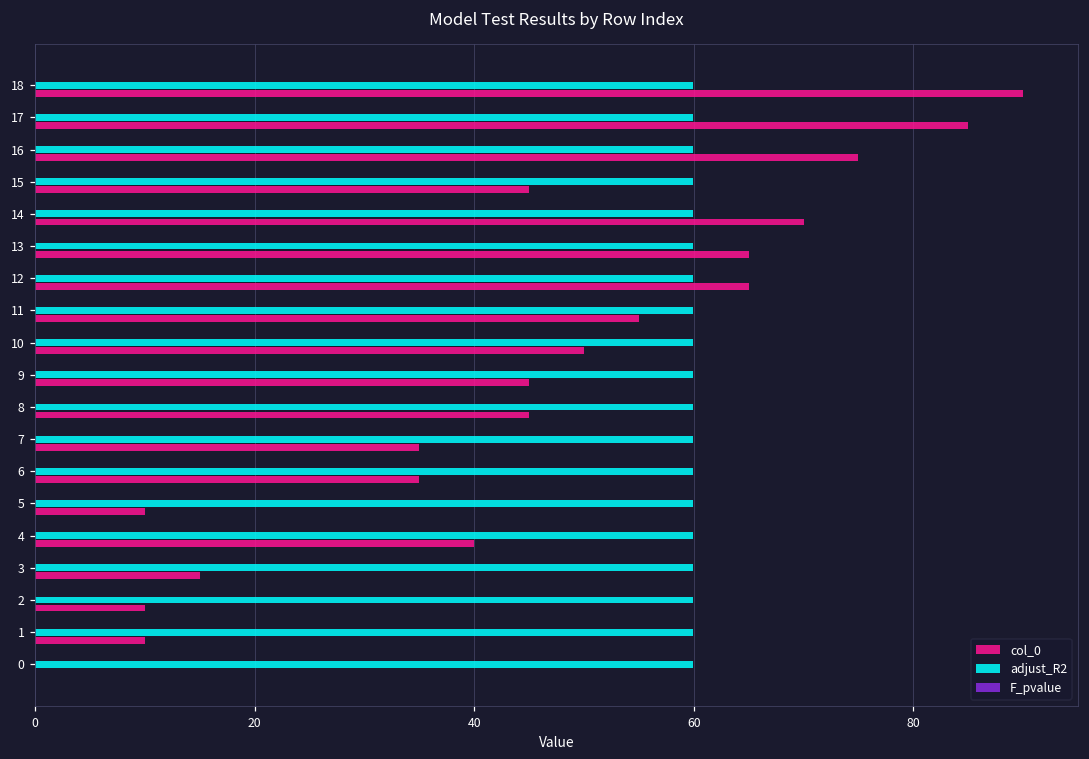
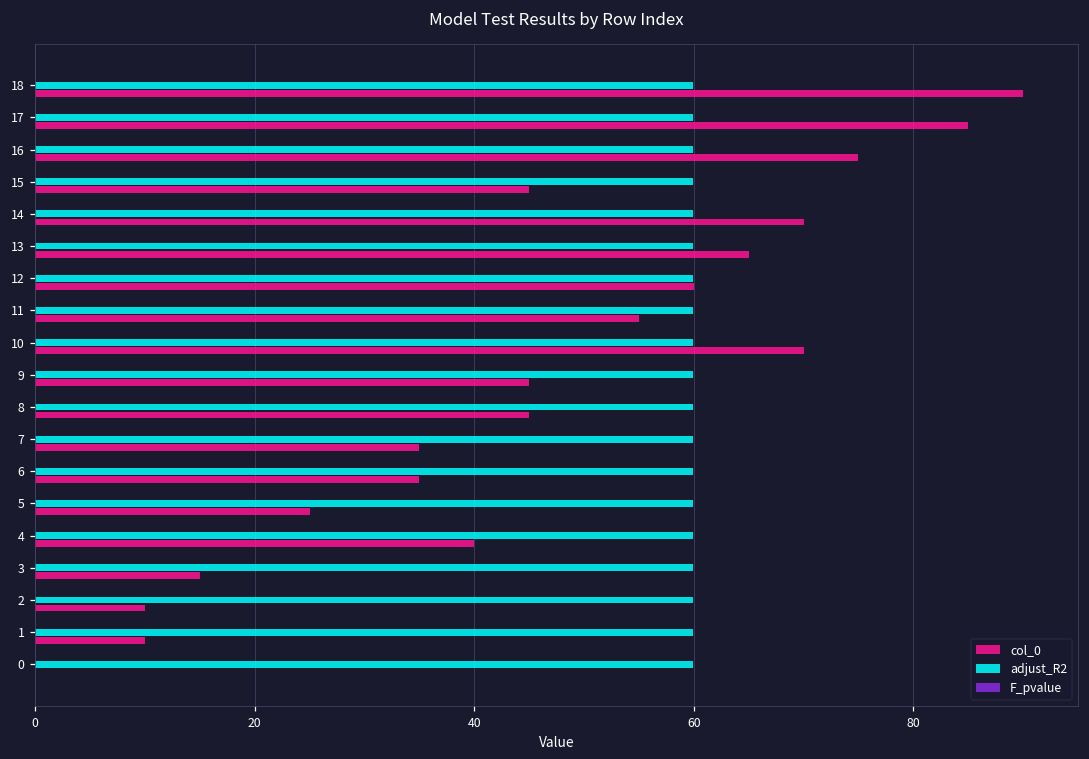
  {
    "col_0": {
      "18": 90,
      "17": 85,
      "16": 75,
      "15": 45,
      "14": 70,
      "13": 65,
-     "12": 65,
+     "12": 60,
      "11": 55,
-     "10": 50,
+     "10": 70,
      "9": 45,
      "8": 45,
      "7": 35,
      "6": 35,
-     "5": 10,
+     "5": 25,
      "4": 40,
      "3": 15,
      "2": 10,
      "1": 10,
      "0": 0
    },
    "adjust_R2": {
      "18": 60,
      "17": 60,
      "16": 60,
      "15": 60,
      "14": 60,
      "13": 60,
      "12": 60,
      "11": 60,
      "10": 60,
      "9": 60,
      "8": 60,
      "7": 60,
      "6": 60,
      "5": 60,
      "4": 60,
      "3": 60,
      "2": 60,
      "1": 60,
      "0": 60
    },
    "F_pvalue": {
      "18": 0,
      "17": 0,
      "16": 0,
      "15": 0,
      "14": 0,
      "13": 0,
      "12": 0,
      "11": 0,
      "10": 0,
      "9": 0,
      "8": 0,
      "7": 0,
      "6": 0,
      "5": 0,
      "4": 0,
      "3": 0,
      "2": 0,
      "1": 0,
      "0": 0
    }
  }
